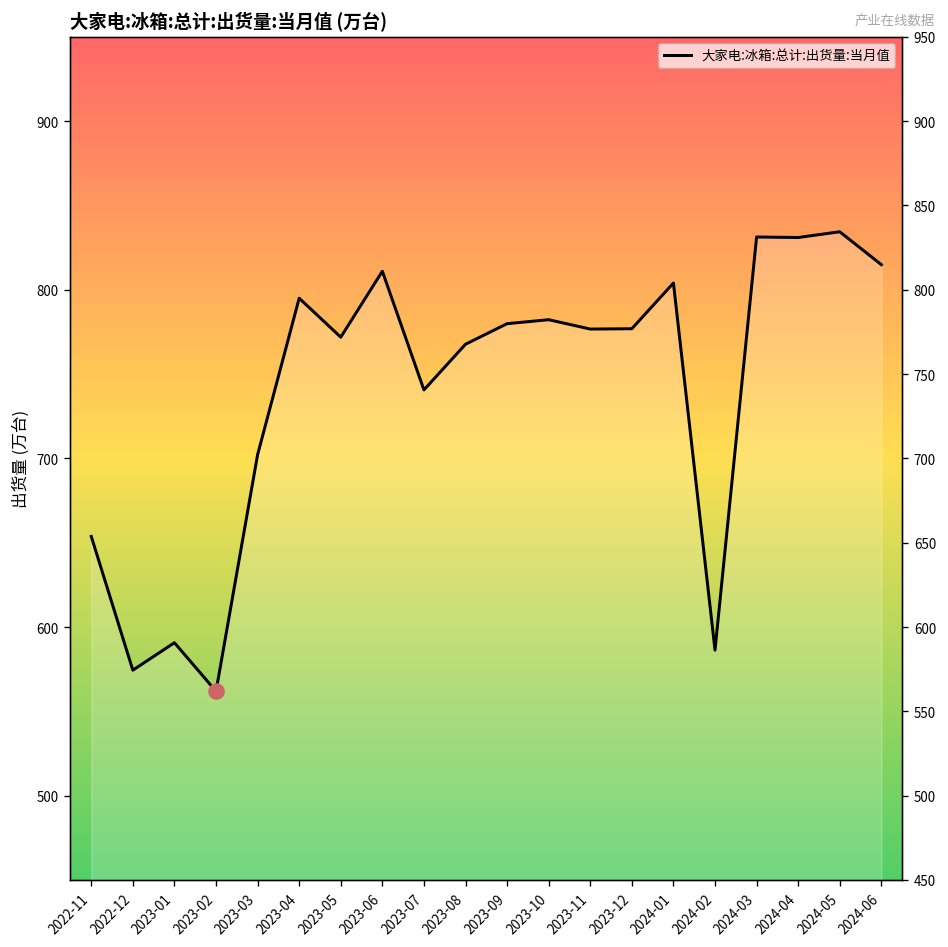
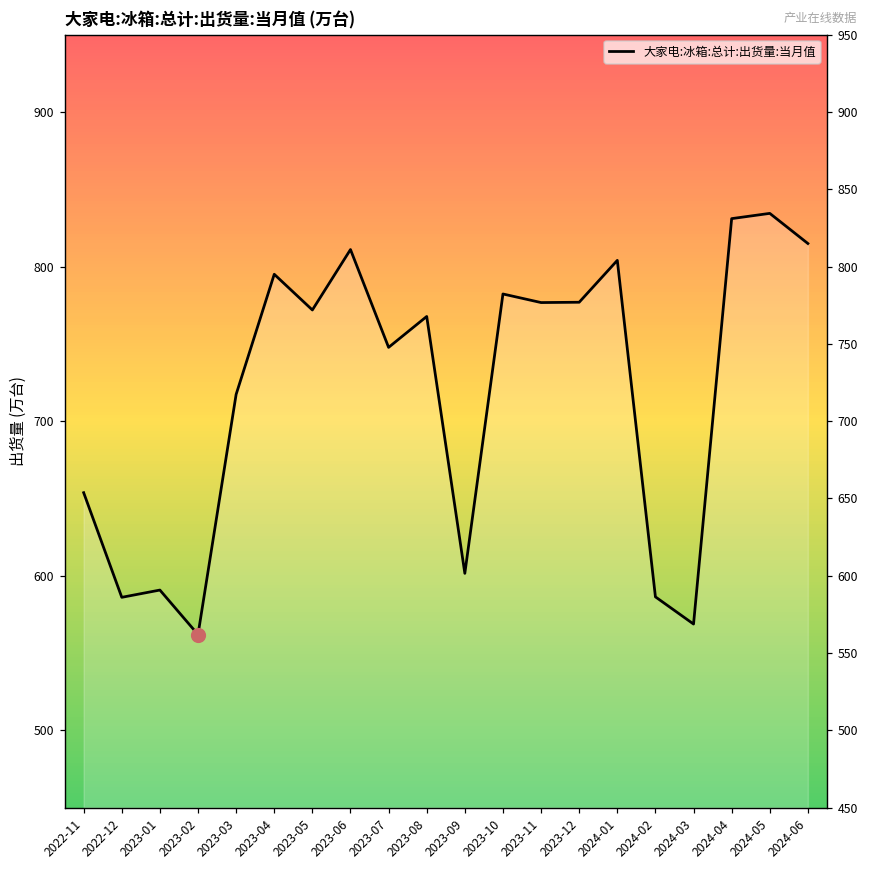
  {
    "大家电:冰箱:总计:出货量:当月值": {
      "2022-11": 654,
-     "2022-12": 574,
+     "2022-12": 586,
      "2023-01": 591,
-     "2023-03": 702,
+     "2023-03": 717,
      "2023-04": 795,
      "2023-05": 772,
      "2023-06": 811,
-     "2023-07": 741,
+     "2023-07": 748,
      "2023-08": 768,
-     "2023-09": 780,
+     "2023-09": 602,
      "2023-10": 782,
      "2023-11": 777,
      "2023-12": 777,
      "2024-01": 804,
      "2024-02": 586,
-     "2024-03": 831,
+     "2024-03": 569,
      "2024-04": 831,
      "2024-05": 834,
      "2024-06": 815
    }
  }
